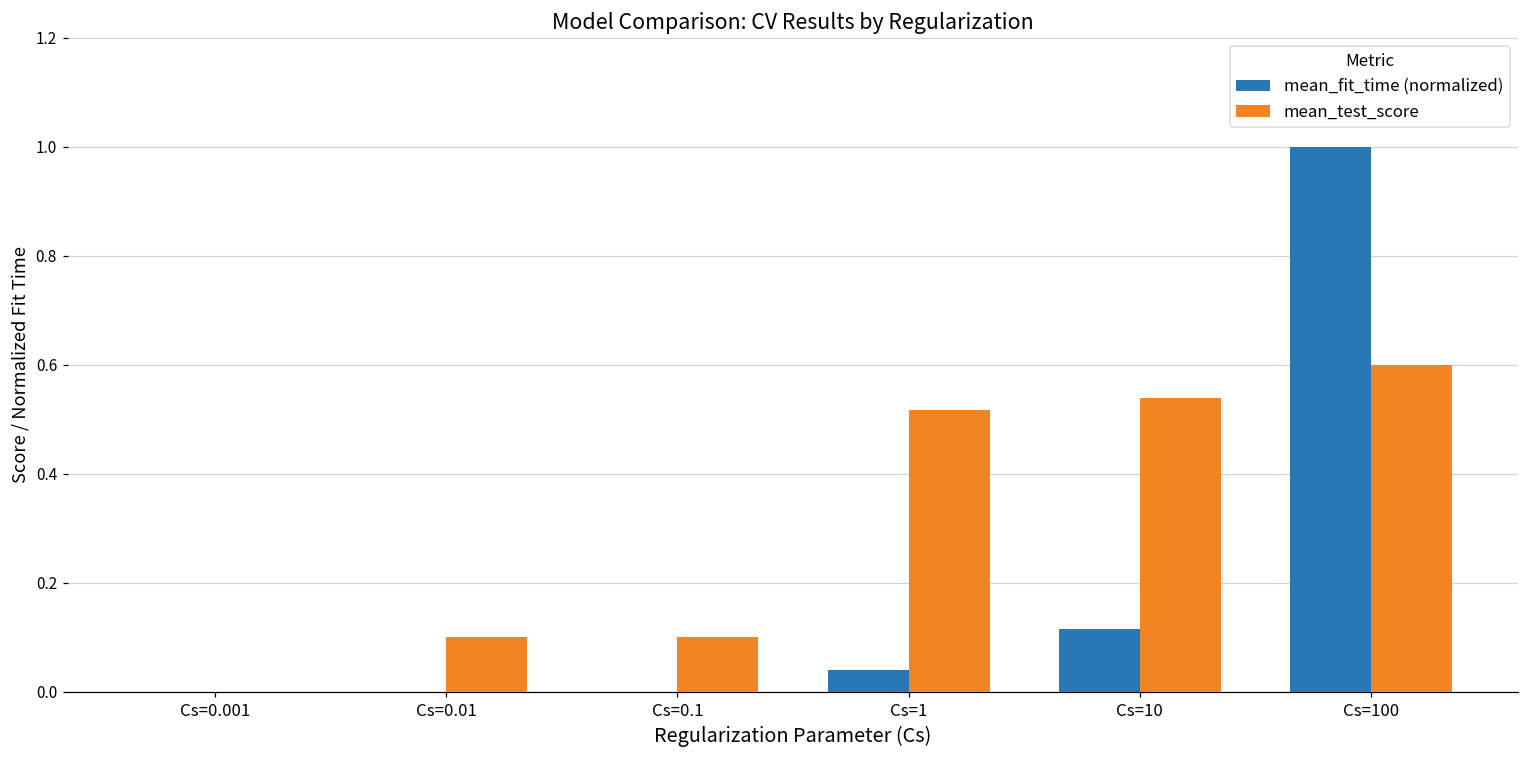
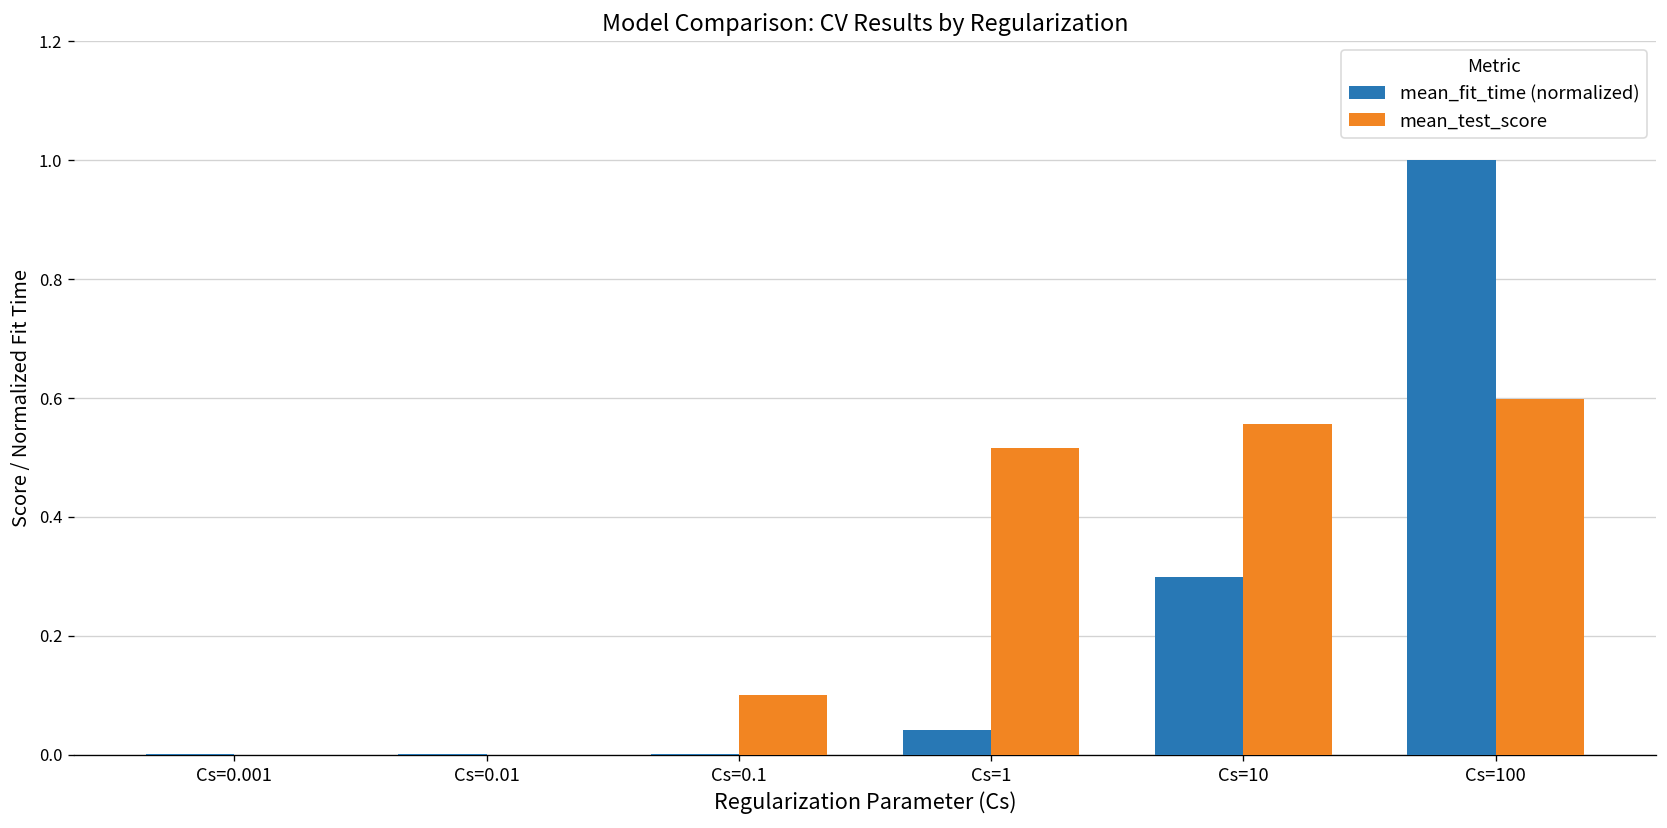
  {
    "mean_fit_time (normalized)": {
      "Cs=1": 0.04,
-     "Cs=10": 0.12,
+     "Cs=10": 0.30,
      "Cs=100": 1.00
    },
    "mean_test_score": {
      "Cs=0.001": 0.00,
-     "Cs=0.01": 0.1,
+     "Cs=0.01": 0.0,
      "Cs=0.1": 0.10,
      "Cs=1": 0.52,
-     "Cs=10": 0.54,
+     "Cs=10": 0.56,
      "Cs=100": 0.60
    }
  }
